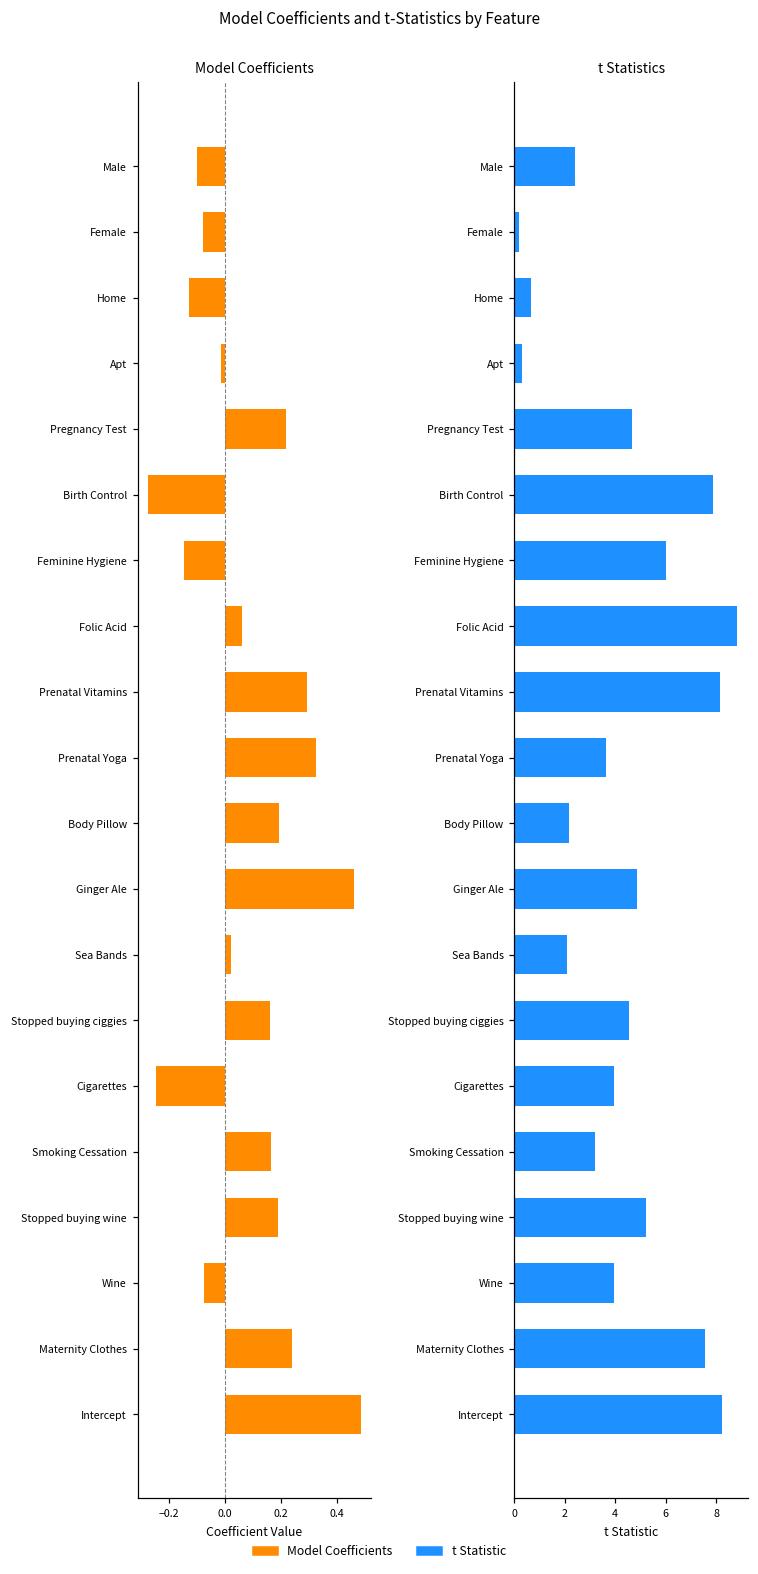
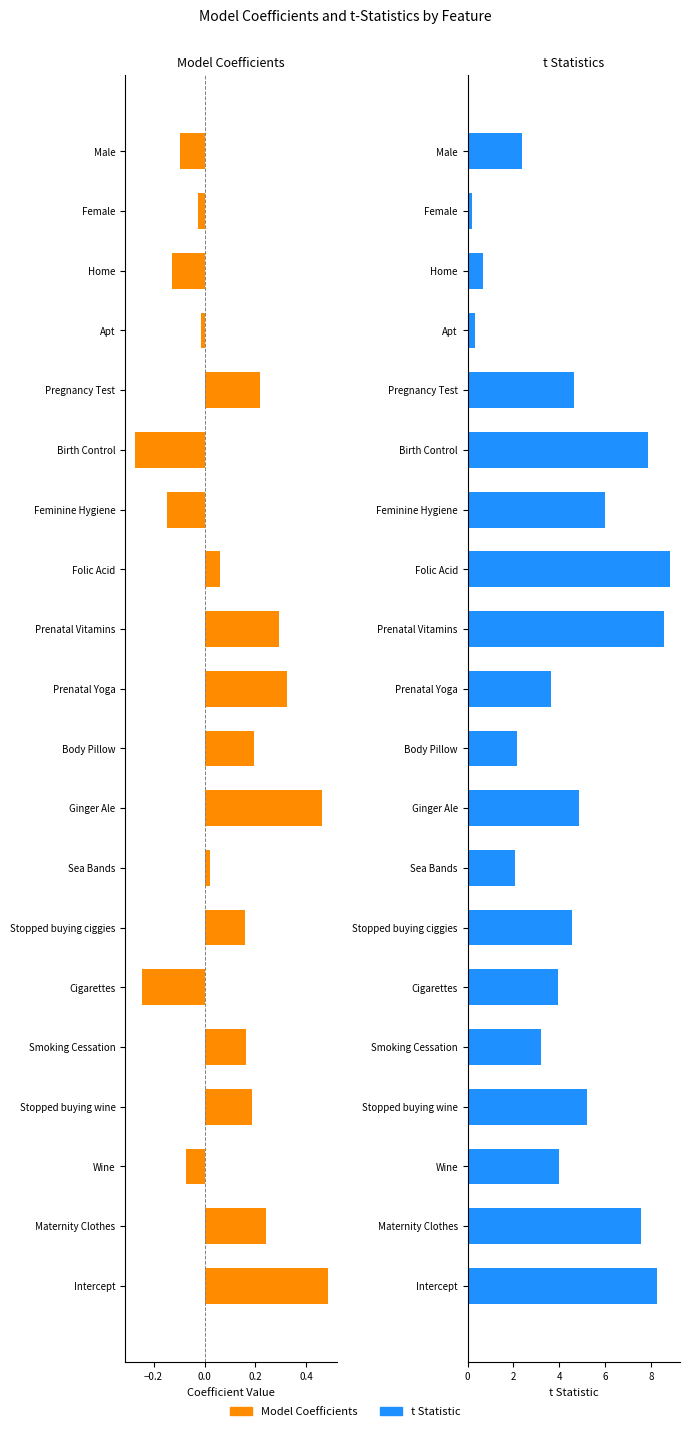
  {
    "Model Coefficients": {
      "Male": -0.10,
-     "Female": -0.08,
+     "Female": -0.03,
      "Home": -0.13,
      "Apt": -0.01,
      "Pregnancy Test": 0.22,
      "Birth Control": -0.27,
      "Feminine Hygiene": -0.15,
      "Folic Acid": 0.06,
      "Prenatal Vitamins": 0.29,
      "Prenatal Yoga": 0.33,
      "Body Pillow": 0.19,
      "Ginger Ale": 0.46,
      "Sea Bands": 0.02,
      "Stopped buying ciggies": 0.16,
      "Cigarettes": -0.24,
      "Smoking Cessation": 0.16,
      "Stopped buying wine": 0.19,
      "Wine": -0.07,
      "Maternity Clothes": 0.24,
      "Intercept": 0.48
    },
    "t Statistics": {
      "Male": 2.4,
      "Female": 0.2,
      "Home": 0.7,
      "Apt": 0.3,
      "Pregnancy Test": 4.7,
      "Birth Control": 7.9,
      "Feminine Hygiene": 6.0,
      "Folic Acid": 8.8,
-     "Prenatal Vitamins": 8.2,
+     "Prenatal Vitamins": 8.6,
      "Prenatal Yoga": 3.6,
      "Body Pillow": 2.2,
      "Ginger Ale": 4.9,
      "Sea Bands": 2.1,
      "Stopped buying ciggies": 4.5,
      "Cigarettes": 3.9,
      "Smoking Cessation": 3.2,
      "Stopped buying wine": 5.2,
      "Wine": 4.0,
      "Maternity Clothes": 7.5,
      "Intercept": 8.2
    }
  }
